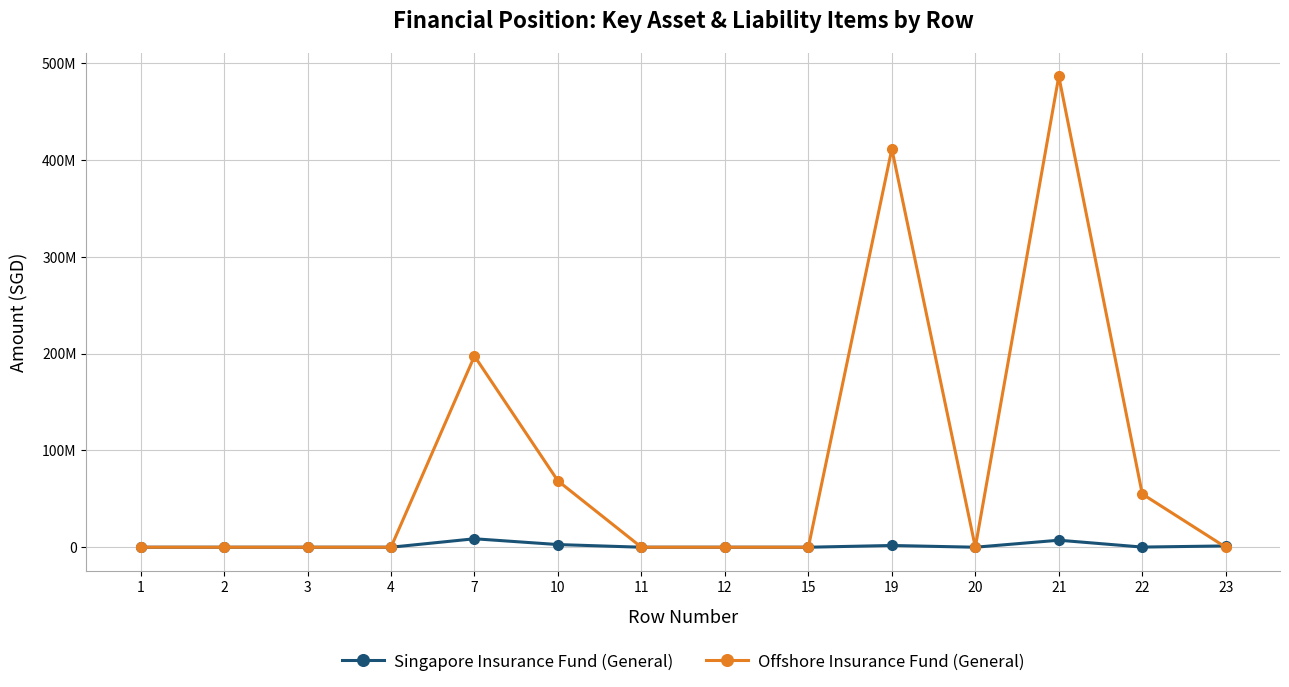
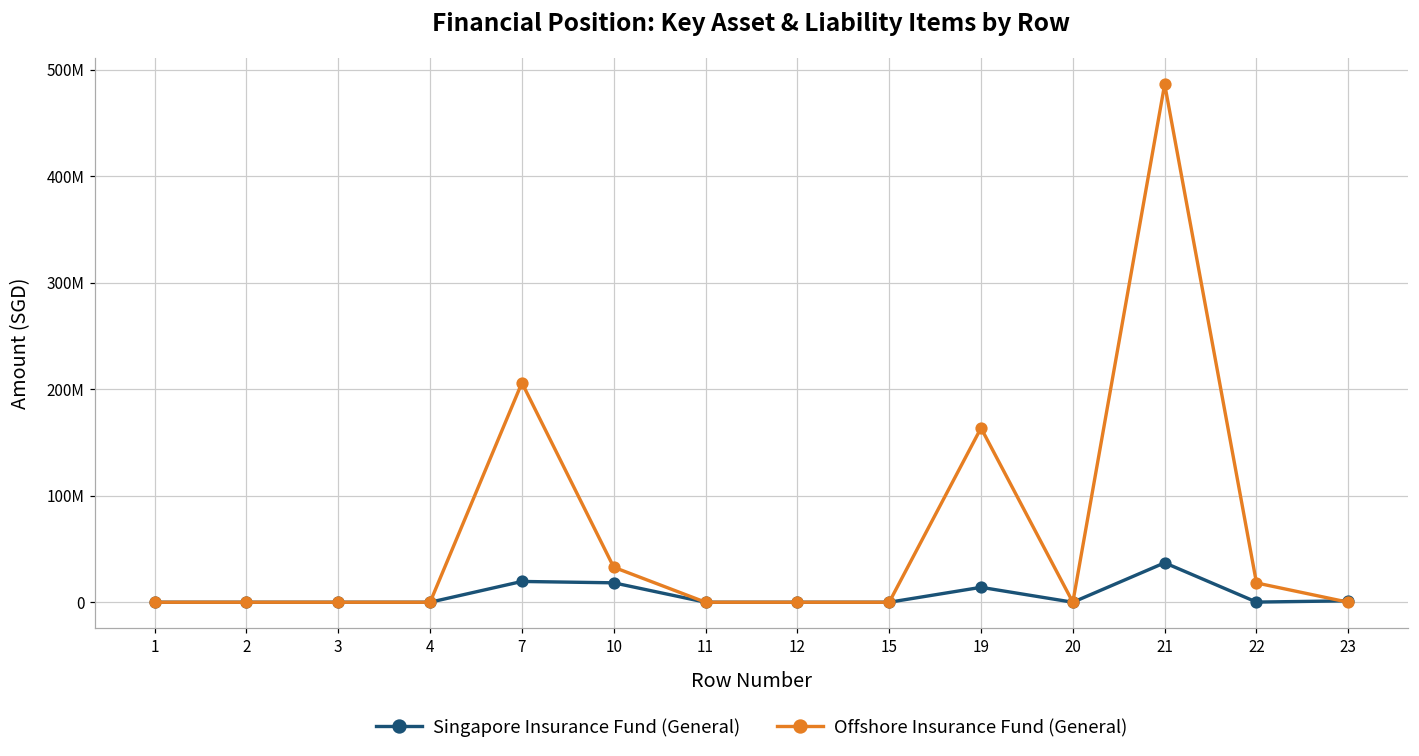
  {
    "Singapore Insurance Fund (General)": {
-     "7": 10000000,
-     "10": 0,
-     "19": 0,
-     "21": 10000000,
+     "7": 20000000,
+     "10": 20000000,
+     "19": 10000000,
+     "21": 40000000,
      "22": 0
    },
    "Offshore Insurance Fund (General)": {
-     "7": 200000000,
-     "10": 70000000,
-     "19": 410000000,
+     "7": 210000000,
+     "10": 30000000,
+     "19": 160000000,
      "21": 490000000,
-     "22": 50000000
+     "22": 20000000
    }
  }
